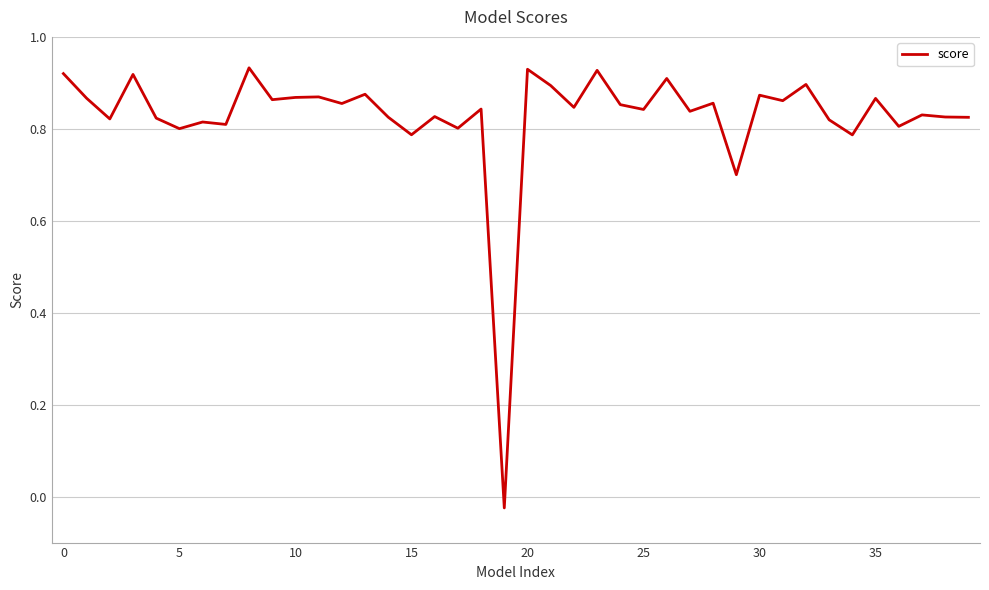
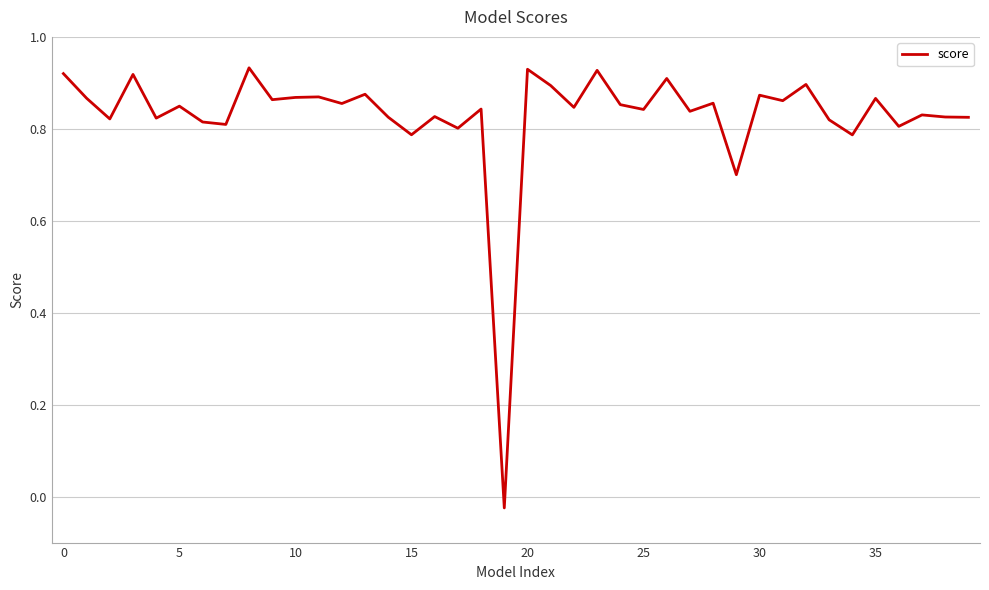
  {
    "0": 0.92,
-   "5": 0.80,
+   "5": 0.85,
    "10": 0.87,
    "15": 0.79,
    "20": 0.93,
    "25": 0.84,
    "30": 0.87,
    "35": 0.87
  }
